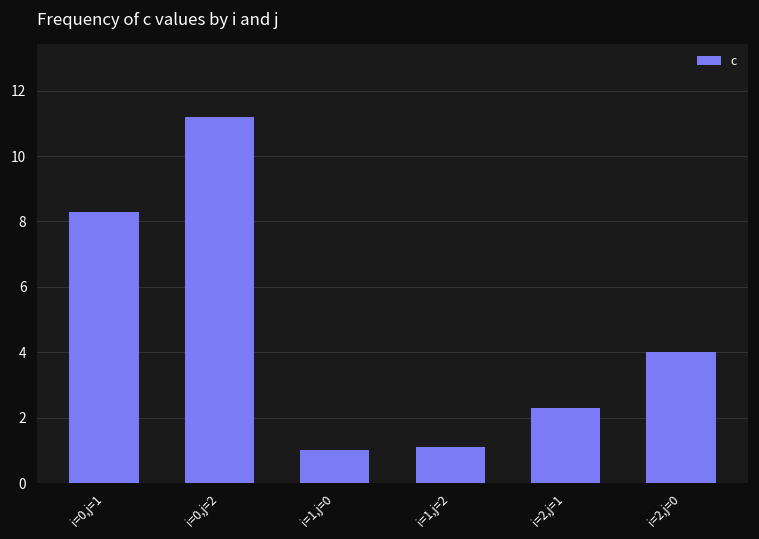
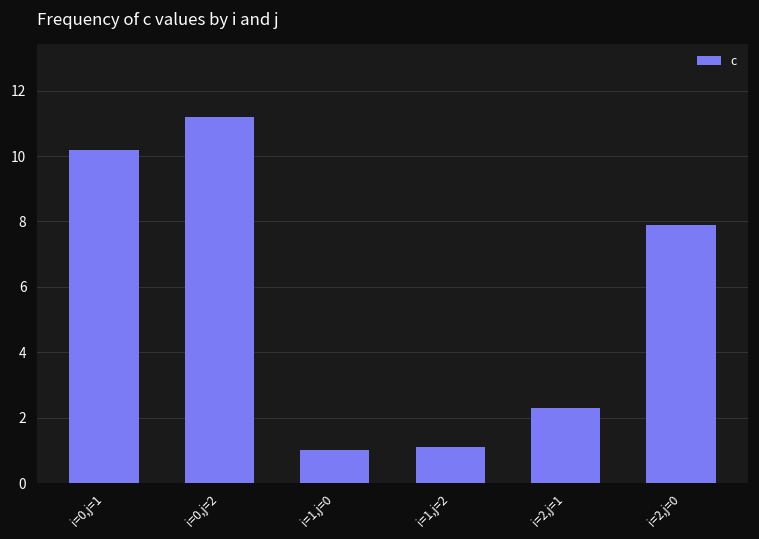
  {
-   "i=0,j=1": 8.3,
+   "i=0,j=1": 10.2,
    "i=0,j=2": 11.2,
    "i=1,j=0": 1.0,
    "i=1,j=2": 1.1,
    "i=2,j=1": 2.3,
-   "i=2,j=0": 4.0
+   "i=2,j=0": 7.9
  }
